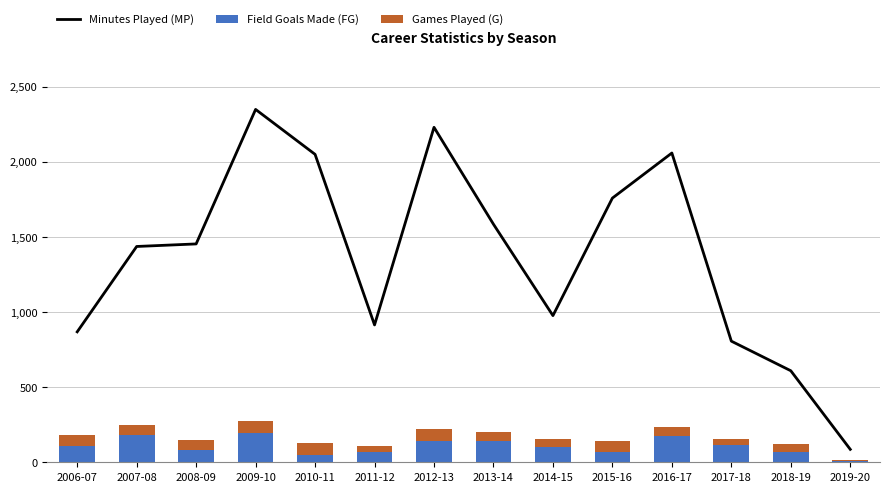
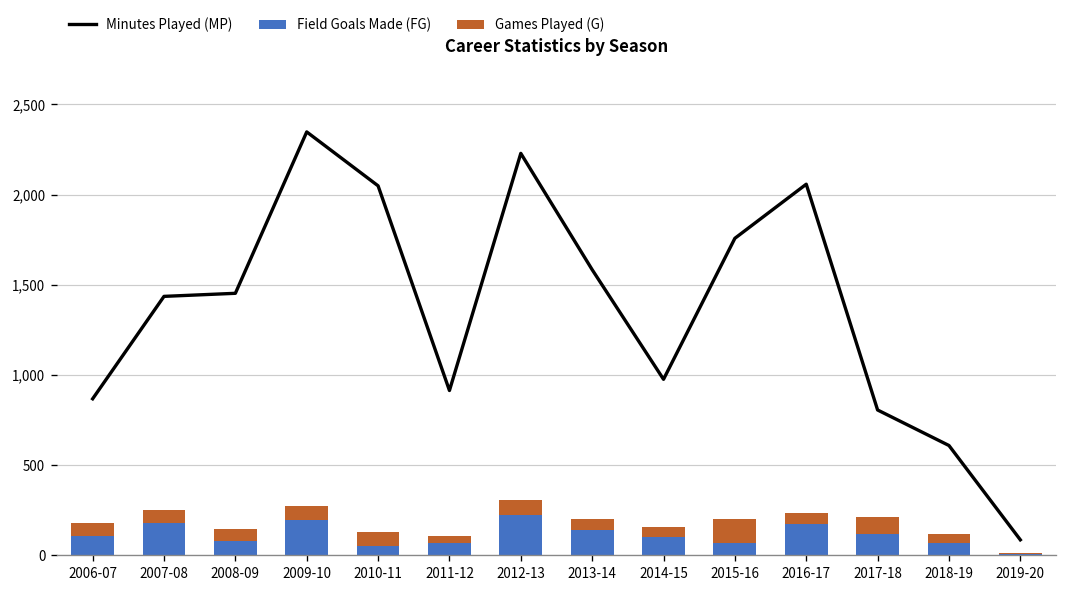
  {
    "Minutes Played (MP)": {
      "2006-07": "870",
      "2007-08": "1,440",
      "2008-09": "1,450",
      "2009-10": "2,350",
      "2010-11": "2,050",
      "2011-12": "910",
      "2012-13": "2,230",
      "2013-14": "1,580",
      "2014-15": "980",
      "2015-16": "1,760",
      "2016-17": "2,060",
      "2017-18": "810",
      "2018-19": "610",
      "2019-20": "90"
    },
    "Field Goals Made (FG)": {
      "2006-07": "110",
      "2007-08": "180",
      "2008-09": "80",
      "2009-10": "190",
      "2010-11": "50",
      "2011-12": "70",
-     "2012-13": "140",
+     "2012-13": "220",
      "2013-14": "140",
      "2014-15": "100",
      "2015-16": "70",
      "2016-17": "170",
      "2017-18": "120",
      "2018-19": "70"
    },
    "Games Played (G)": {
      "2006-07": "70",
      "2007-08": "70",
      "2008-09": "70",
      "2009-10": "80",
      "2010-11": "80",
      "2011-12": "40",
      "2012-13": "80",
      "2013-14": "60",
      "2014-15": "50",
-     "2015-16": "80",
+     "2015-16": "130",
      "2016-17": "60",
-     "2017-18": "40",
+     "2017-18": "100",
      "2018-19": "50"
    }
  }
